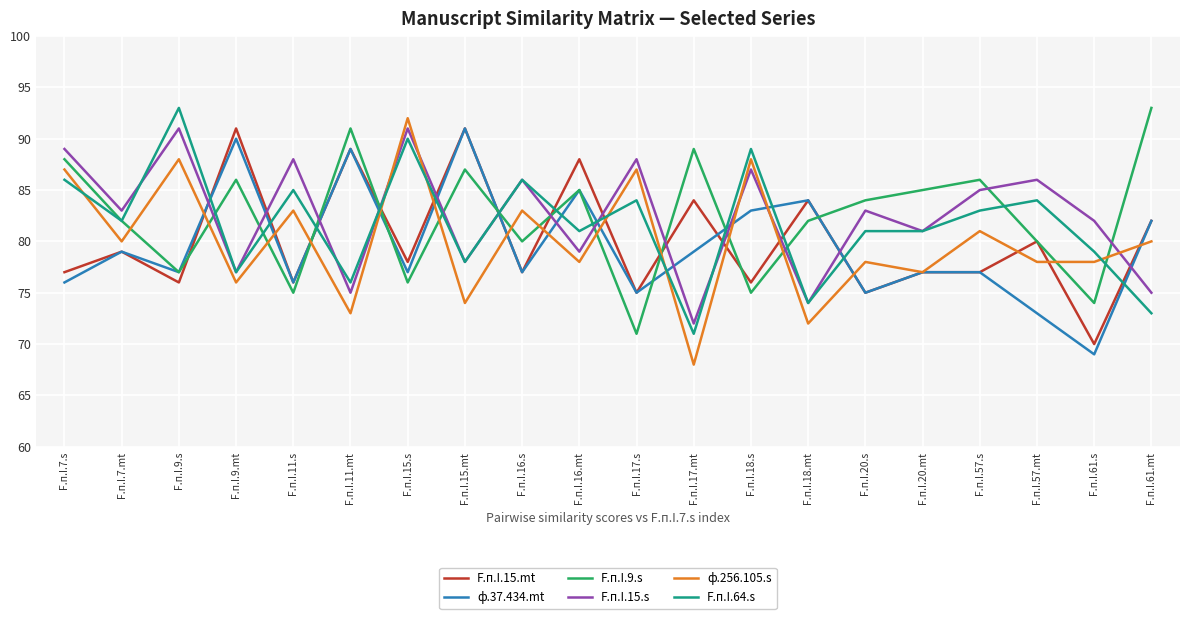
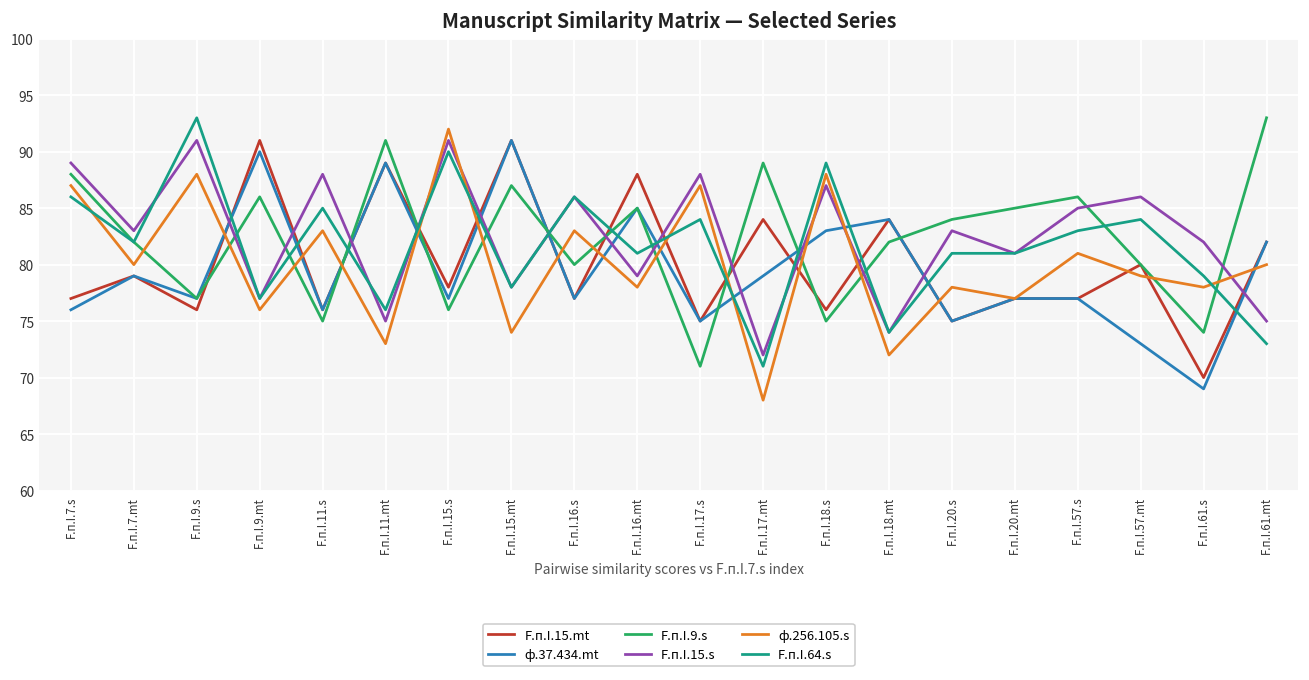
  {
    "F.п.I.15.mt": {
      "F.п.I.7.s": 77,
      "F.п.I.9.s": 76,
      "F.п.I.9.mt": 91,
      "F.п.I.15.s": 78,
      "F.п.I.16.mt": 88,
      "F.п.I.17.mt": 84,
      "F.п.I.18.s": 76,
      "F.п.I.61.s": 70
    },
    "ф.37.434.mt": {
      "F.п.I.7.s": 76,
      "F.п.I.9.mt": 90,
      "F.п.I.15.s": 77,
      "F.п.I.17.mt": 79,
      "F.п.I.18.s": 83,
      "F.п.I.57.mt": 73,
      "F.п.I.61.s": 69
    },
    "F.п.I.15.s": {
      "F.п.I.7.s": 89,
      "F.п.I.7.mt": 83,
      "F.п.I.9.s": 91,
      "F.п.I.11.s": 88,
      "F.п.I.11.mt": 75,
      "F.п.I.15.s": 91,
      "F.п.I.16.mt": 79,
      "F.п.I.17.s": 88,
      "F.п.I.17.mt": 72,
      "F.п.I.18.s": 87,
      "F.п.I.20.s": 83,
      "F.п.I.57.s": 85,
      "F.п.I.57.mt": 86,
      "F.п.I.61.s": 82,
      "F.п.I.61.mt": 75
    },
    "ф.256.105.s": {
      "F.п.I.7.s": 87,
      "F.п.I.7.mt": 80,
      "F.п.I.9.s": 88,
      "F.п.I.9.mt": 76,
      "F.п.I.11.s": 83,
      "F.п.I.11.mt": 73,
      "F.п.I.15.s": 92,
      "F.п.I.15.mt": 74,
      "F.п.I.16.s": 83,
      "F.п.I.16.mt": 78,
      "F.п.I.17.s": 87,
      "F.п.I.17.mt": 68,
      "F.п.I.18.s": 88,
      "F.п.I.18.mt": 72,
      "F.п.I.20.s": 78,
      "F.п.I.57.s": 81,
-     "F.п.I.57.mt": 78,
+     "F.п.I.57.mt": 79,
      "F.п.I.61.s": 78,
      "F.п.I.61.mt": 80
    }
  }
